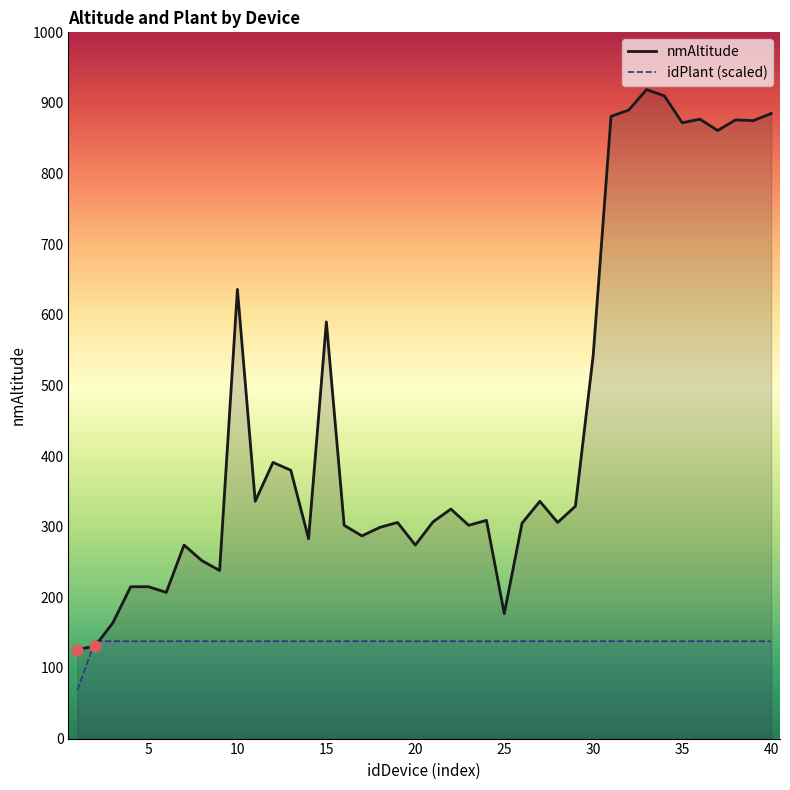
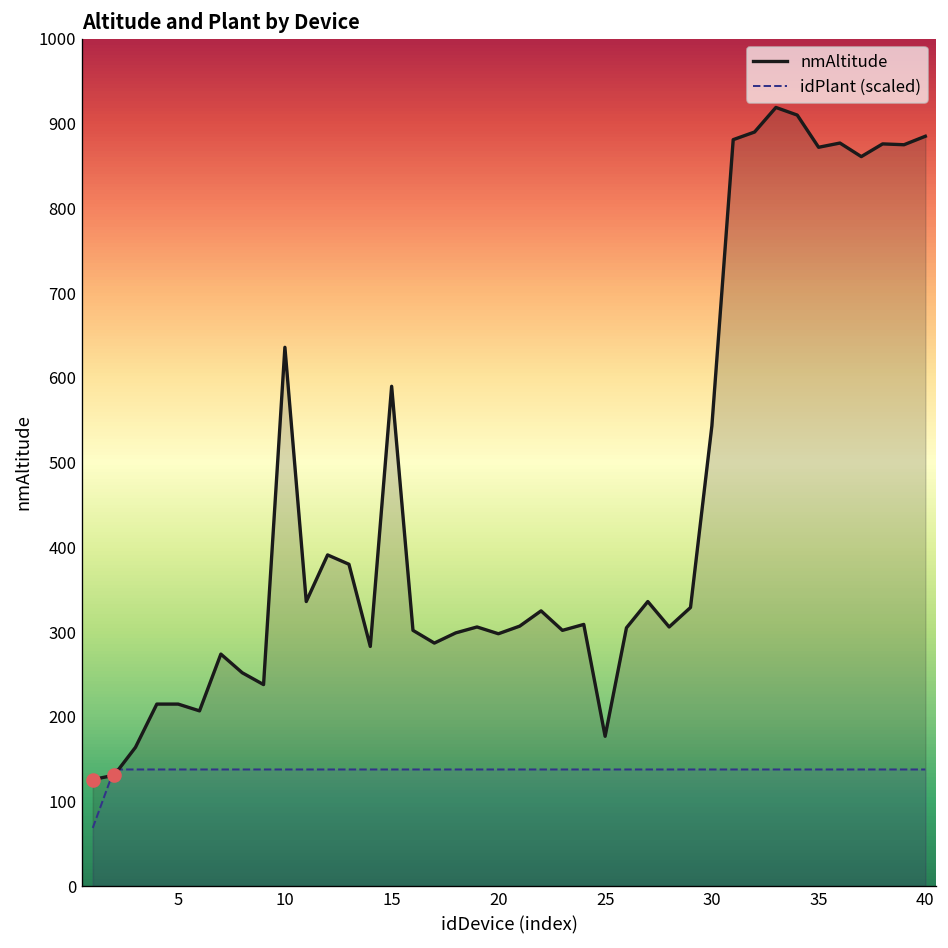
  {
    "nmAltitude": {
      "5": 220,
      "10": 640,
      "15": 590,
-     "20": 270,
+     "20": 300,
      "25": 180,
      "30": 540,
      "35": 870,
      "40": 890
    },
    "idPlant (scaled)": {
      "5": 140,
      "10": 140,
      "15": 140,
      "20": 140,
      "25": 140,
      "30": 140,
      "35": 140,
      "40": 140
    }
  }
